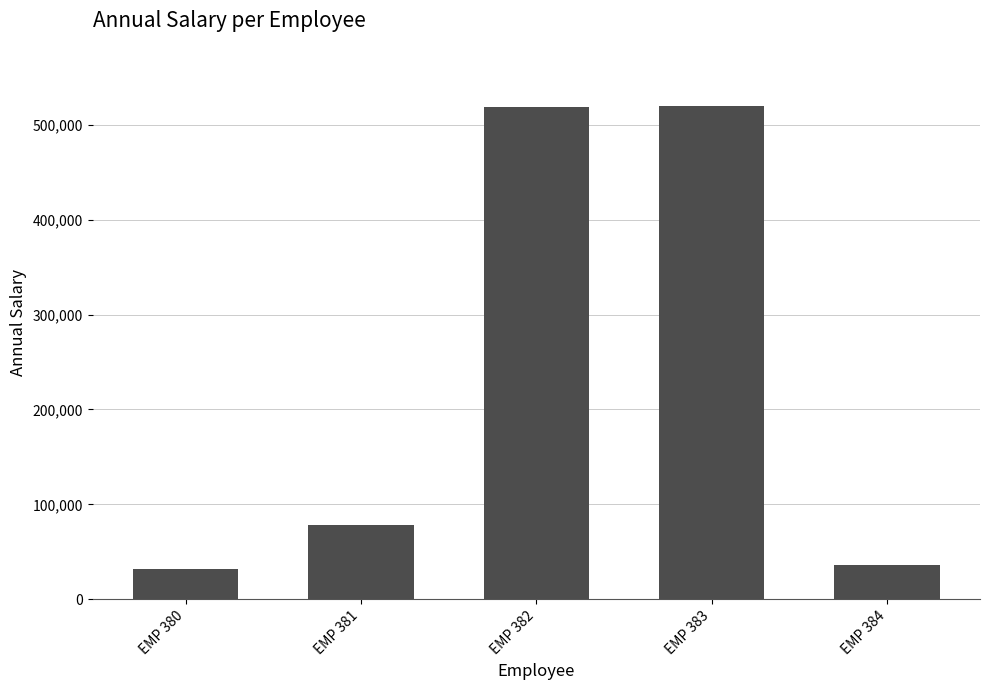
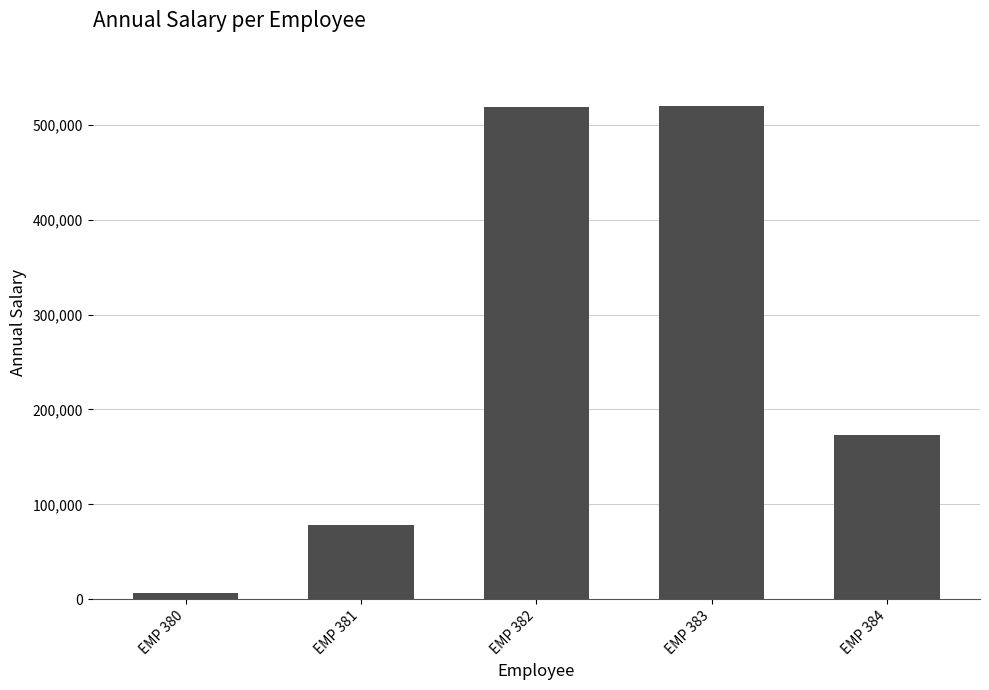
  {
-   "EMP 380": "30,000",
+   "EMP 380": "10,000",
    "EMP 381": "80,000",
    "EMP 382": "520,000",
    "EMP 383": "520,000",
-   "EMP 384": "40,000"
+   "EMP 384": "170,000"
  }
